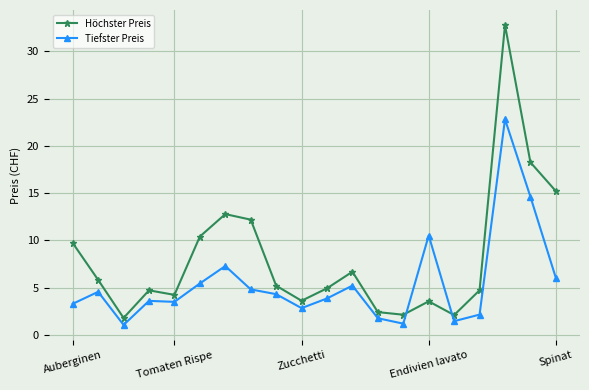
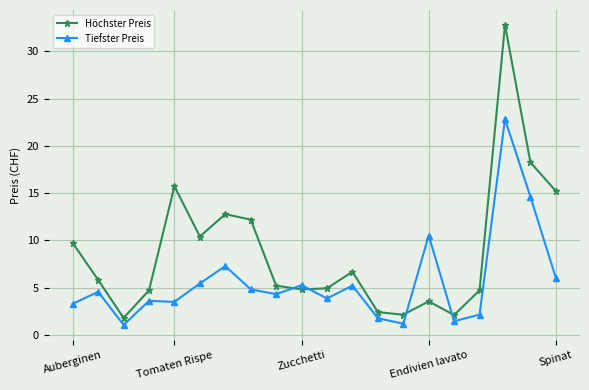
  {
    "Höchster Preis": {
      "Auberginen": 10,
-     "Tomaten Rispe": 4,
-     "Zucchetti": 4,
+     "Tomaten Rispe": 16,
+     "Zucchetti": 5,
      "Endivien lavato": 4,
      "Spinat": 15
    },
    "Tiefster Preis": {
      "Auberginen": 3,
      "Tomaten Rispe": 3,
-     "Zucchetti": 3,
+     "Zucchetti": 5,
      "Endivien lavato": 11,
      "Spinat": 6
    }
  }
